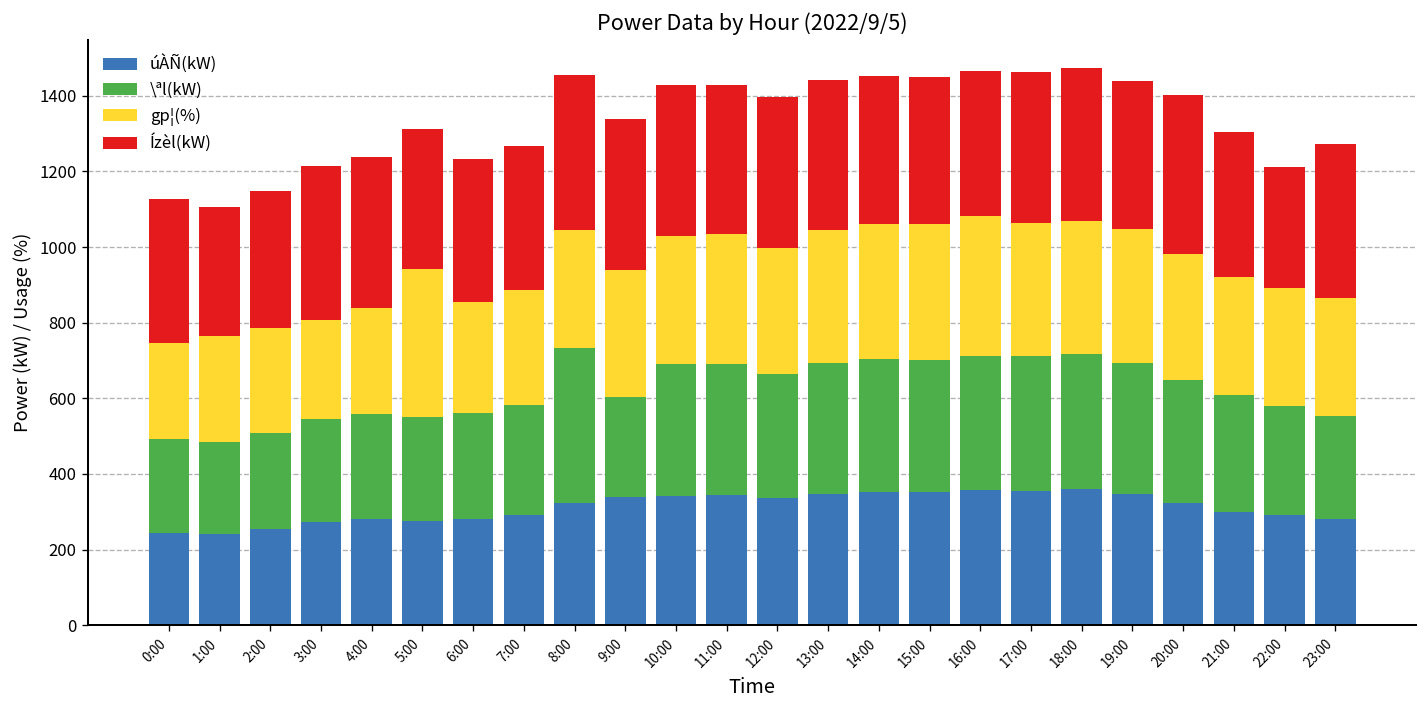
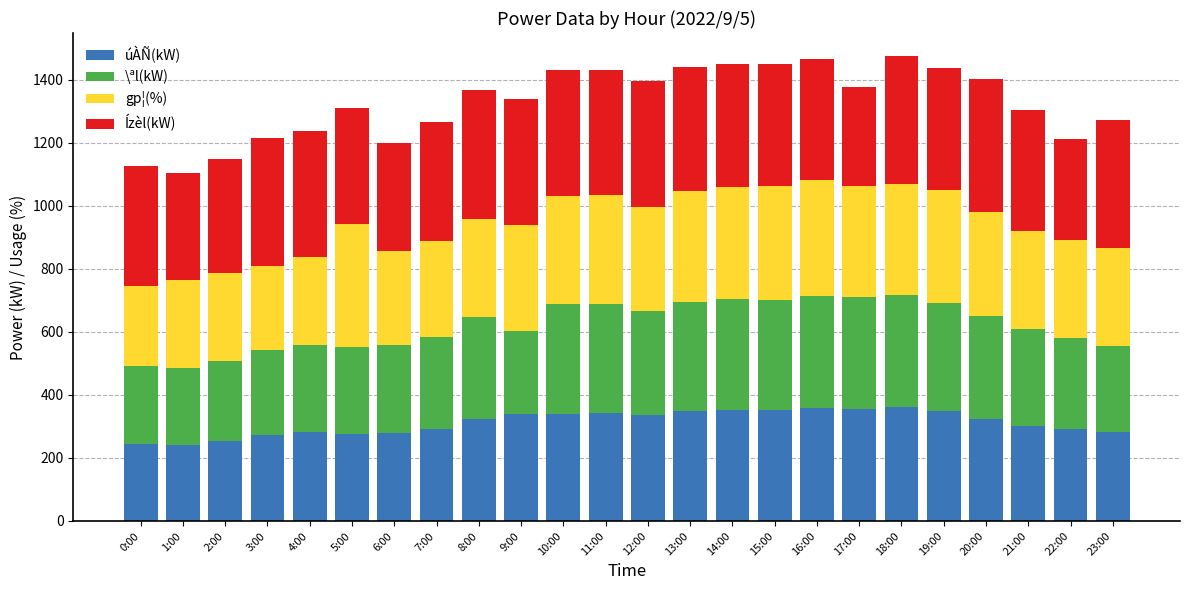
  {
    "úÀÑ(kW)": {
      "0:00": 240,
      "1:00": 240,
      "2:00": 260,
      "3:00": 270,
      "4:00": 280,
      "5:00": 280,
      "6:00": 280,
      "7:00": 290,
      "8:00": 320,
      "9:00": 340,
      "10:00": 340,
      "11:00": 340,
      "12:00": 340,
      "13:00": 350,
      "14:00": 350,
      "15:00": 350,
      "16:00": 360,
      "17:00": 350,
      "18:00": 360,
      "19:00": 350,
      "20:00": 320,
      "21:00": 300,
      "22:00": 290,
      "23:00": 280
    },
    "\\ªl(kW)": {
      "0:00": 250,
      "1:00": 240,
      "2:00": 250,
      "3:00": 270,
      "4:00": 280,
      "5:00": 280,
      "6:00": 280,
      "7:00": 290,
-     "8:00": 410,
+     "8:00": 320,
      "9:00": 260,
      "10:00": 350,
      "11:00": 350,
      "12:00": 330,
      "13:00": 350,
      "14:00": 350,
      "15:00": 350,
      "16:00": 360,
      "17:00": 360,
      "18:00": 360,
      "19:00": 350,
      "20:00": 330,
      "21:00": 310,
      "22:00": 290,
      "23:00": 270
    },
    "gp¦(%)": {
      "0:00": 250,
      "1:00": 280,
      "2:00": 280,
      "3:00": 260,
      "4:00": 280,
      "5:00": 390,
      "6:00": 300,
      "7:00": 300,
      "8:00": 310,
      "9:00": 340,
      "10:00": 340,
      "11:00": 340,
      "12:00": 330,
      "13:00": 350,
      "14:00": 360,
      "15:00": 360,
      "16:00": 370,
      "17:00": 350,
      "18:00": 350,
      "19:00": 360,
      "20:00": 330,
      "21:00": 310,
      "22:00": 310,
      "23:00": 310
    },
    "Ízèl(kW)": {
      "0:00": 380,
      "1:00": 340,
      "2:00": 360,
      "3:00": 410,
      "4:00": 400,
      "5:00": 370,
-     "6:00": 380,
+     "6:00": 340,
      "7:00": 380,
      "8:00": 410,
      "9:00": 400,
      "10:00": 400,
      "11:00": 400,
      "12:00": 400,
      "13:00": 400,
      "14:00": 390,
      "15:00": 390,
      "16:00": 380,
-     "17:00": 400,
+     "17:00": 310,
      "18:00": 410,
      "19:00": 390,
      "20:00": 420,
      "21:00": 380,
      "22:00": 320,
      "23:00": 410
    }
  }
